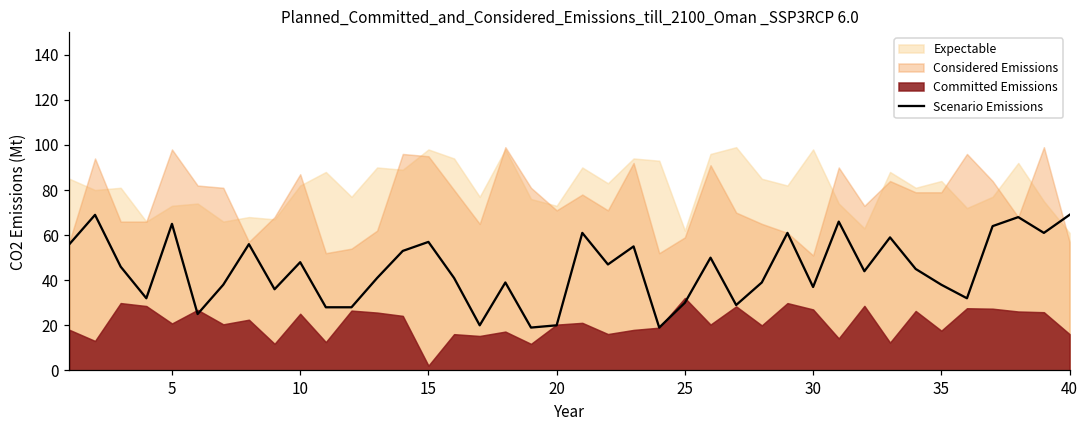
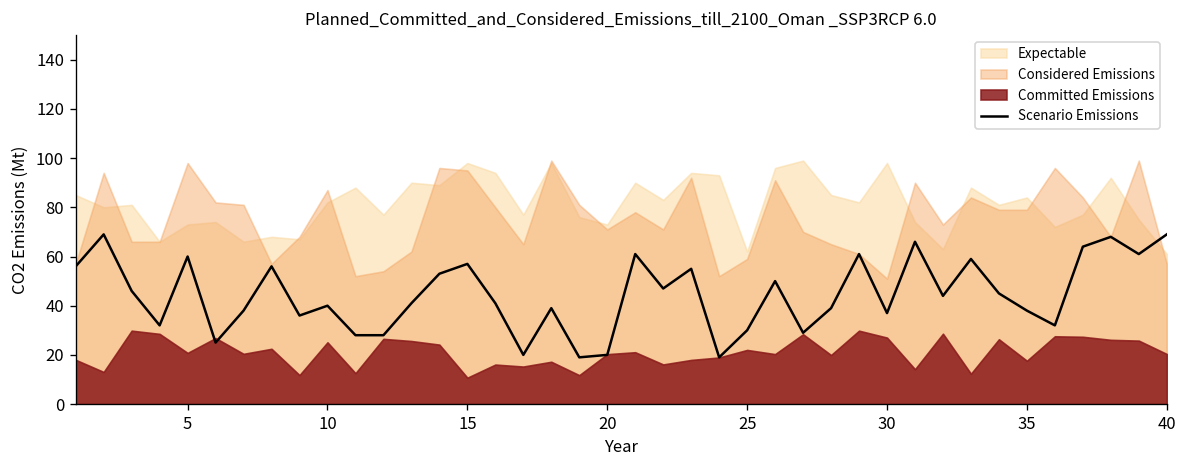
  {
    "Scenario Emissions": {
-     "5": 65,
-     "10": 48,
+     "5": 60,
+     "10": 40,
      "15": 57,
      "25": 30,
      "30": 37,
      "35": 38,
      "40": 69
    },
    "Committed Emissions": {
      "5": 21,
      "10": 25,
-     "15": 2,
-     "25": 32,
+     "15": 11,
+     "25": 22,
      "30": 27,
      "35": 18,
-     "40": 16
+     "40": 20
    }
  }
